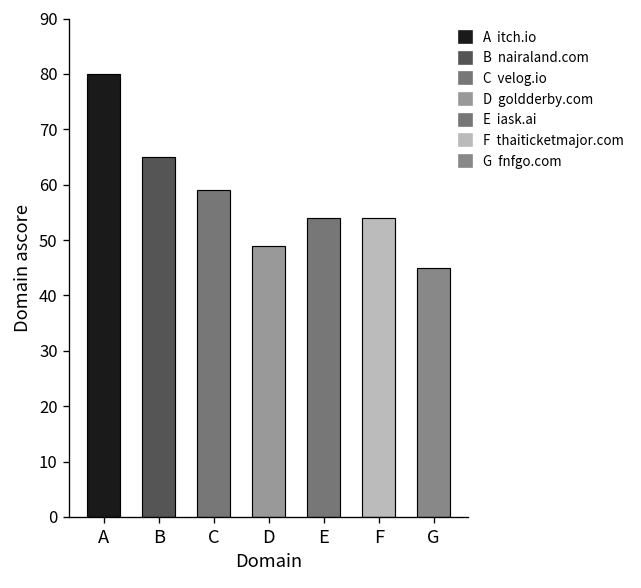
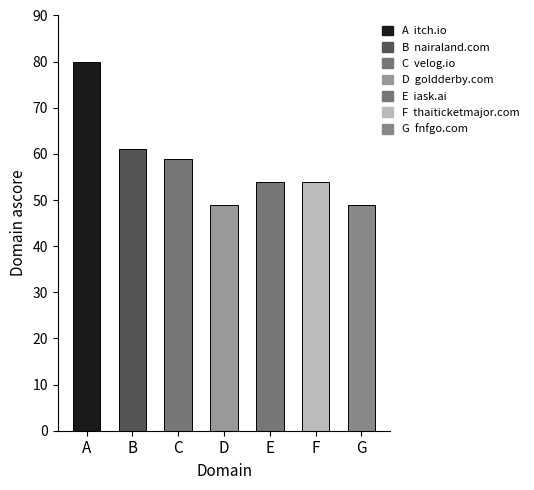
  {
    "A": 80,
-   "B": 65,
+   "B": 61,
    "C": 59,
    "D": 49,
    "E": 54,
    "F": 54,
-   "G": 45
+   "G": 49
  }
